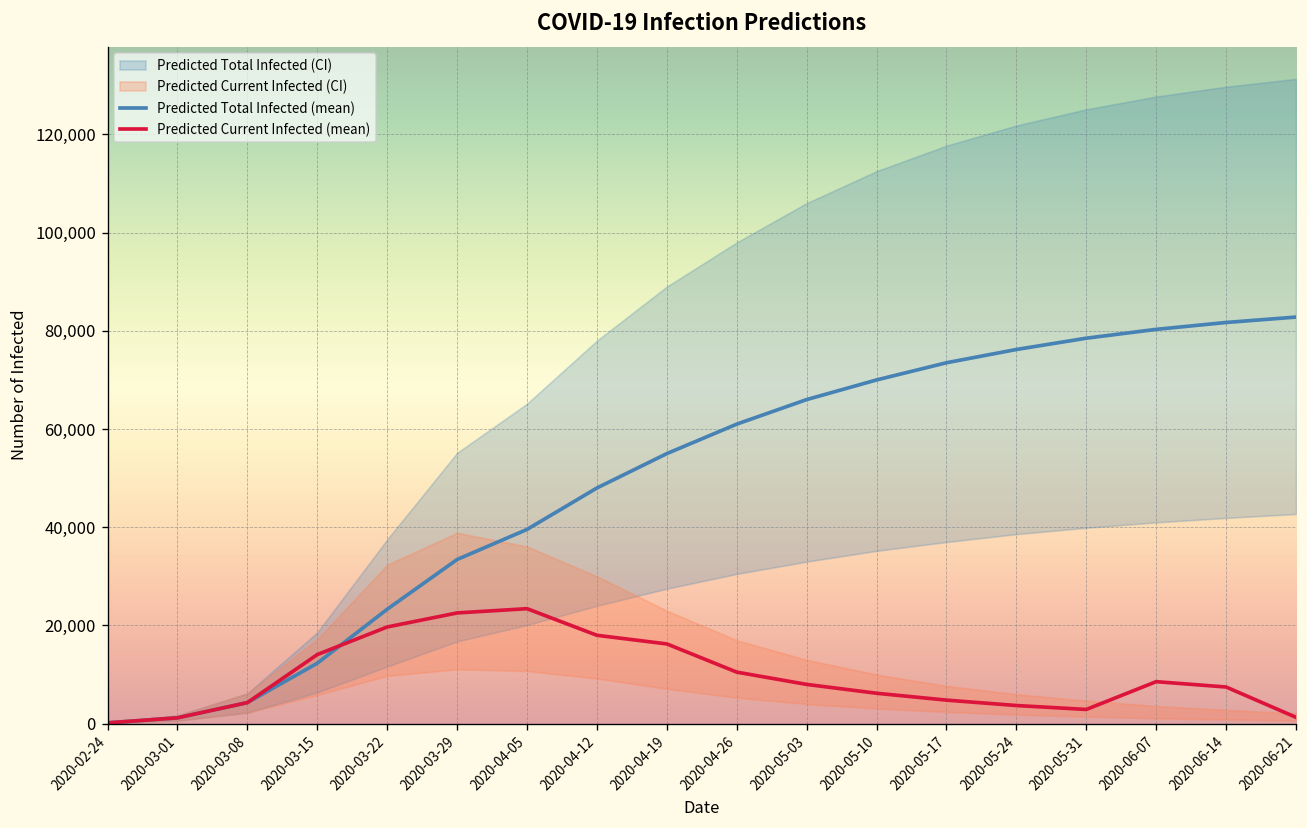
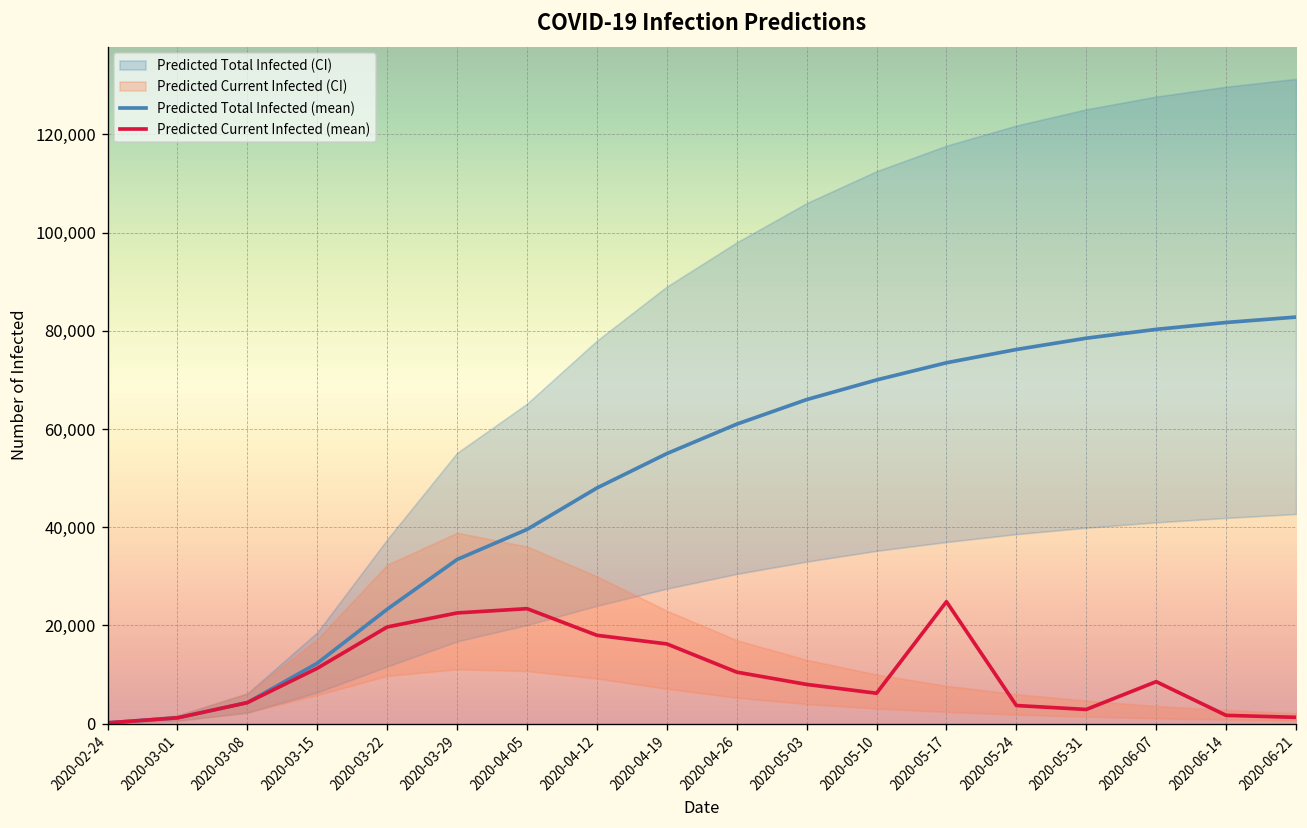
  {
    "Predicted Current Infected (mean)": {
-     "2020-03-15": "14,000",
+     "2020-03-15": "11,000",
      "2020-03-22": "20,000",
      "2020-03-29": "23,000",
      "2020-04-05": "23,000",
      "2020-04-12": "18,000",
      "2020-04-19": "16,000",
      "2020-04-26": "11,000",
      "2020-05-03": "8,000",
      "2020-05-10": "6,000",
-     "2020-05-17": "5,000",
+     "2020-05-17": "25,000",
      "2020-05-24": "4,000",
      "2020-05-31": "3,000",
      "2020-06-07": "9,000",
-     "2020-06-14": "7,000",
+     "2020-06-14": "2,000",
      "2020-06-21": "1,000"
    }
  }
